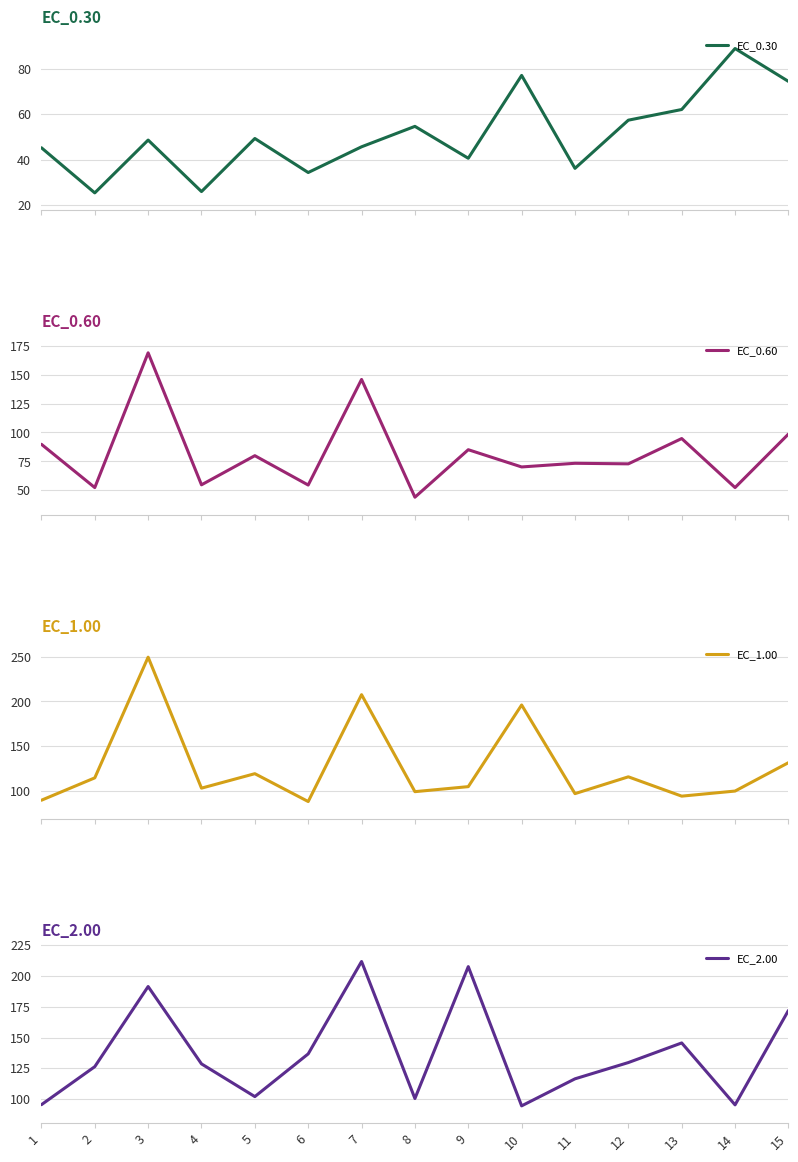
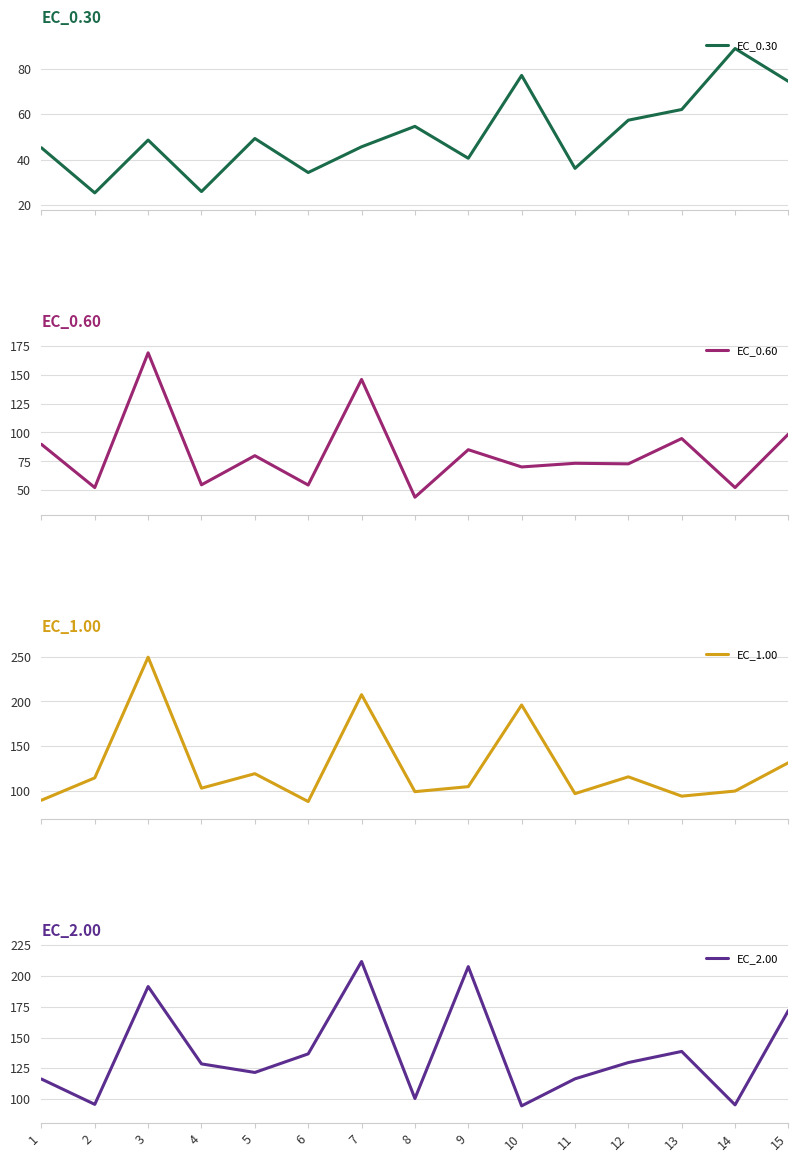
  {
    "EC_2.00": {
-     "1": 96,
-     "2": 126,
+     "1": 116,
+     "2": 96,
      "3": 191,
      "4": 129,
-     "5": 102,
+     "5": 122,
      "6": 137,
      "7": 212,
      "8": 101,
      "9": 207,
      "10": 95,
      "11": 117,
      "12": 130,
-     "13": 146,
+     "13": 139,
      "14": 95,
      "15": 172
    }
  }
